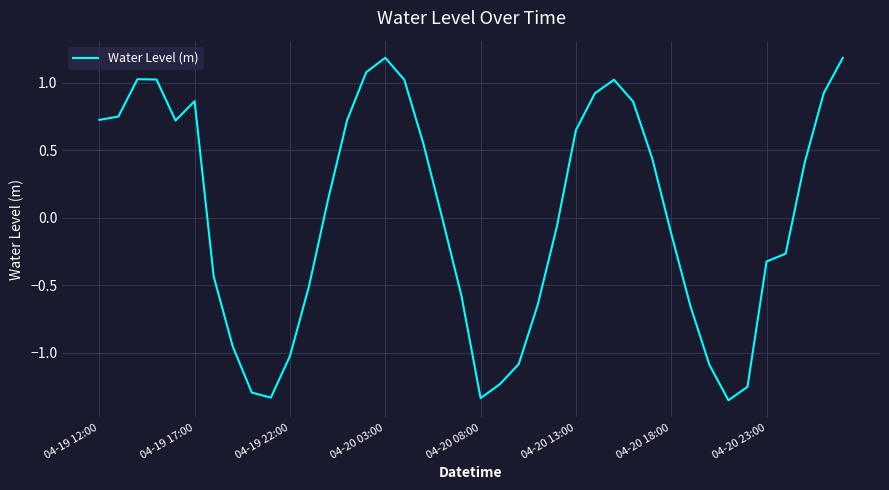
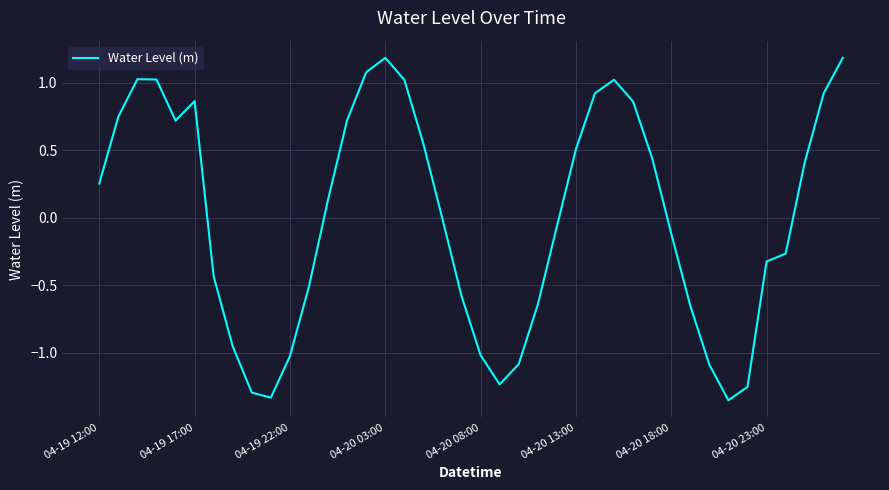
  {
-   "04-19 12:00": 0.73,
+   "04-19 12:00": 0.25,
    "04-19 17:00": 0.87,
    "04-19 22:00": -1.03,
    "04-20 03:00": 1.19,
-   "04-20 08:00": -1.34,
-   "04-20 13:00": 0.65,
+   "04-20 08:00": -1.02,
+   "04-20 13:00": 0.51,
    "04-20 18:00": -0.12,
    "04-20 23:00": -0.32
  }
